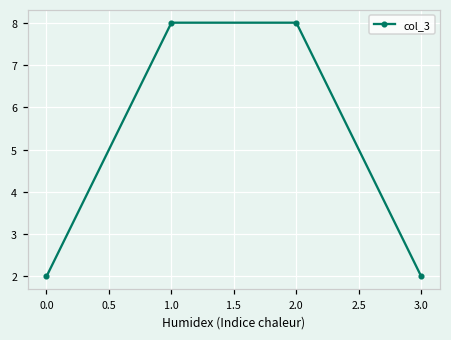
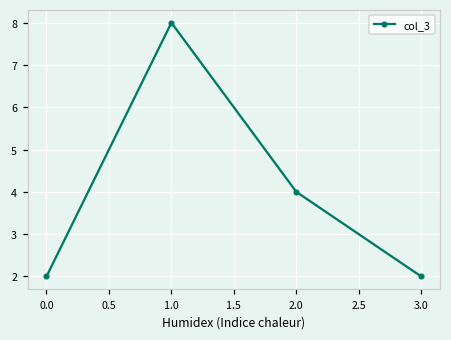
  {
    "0.0": 2,
    "1.0": 8,
-   "2.0": 8,
+   "2.0": 4,
    "3.0": 2
  }
